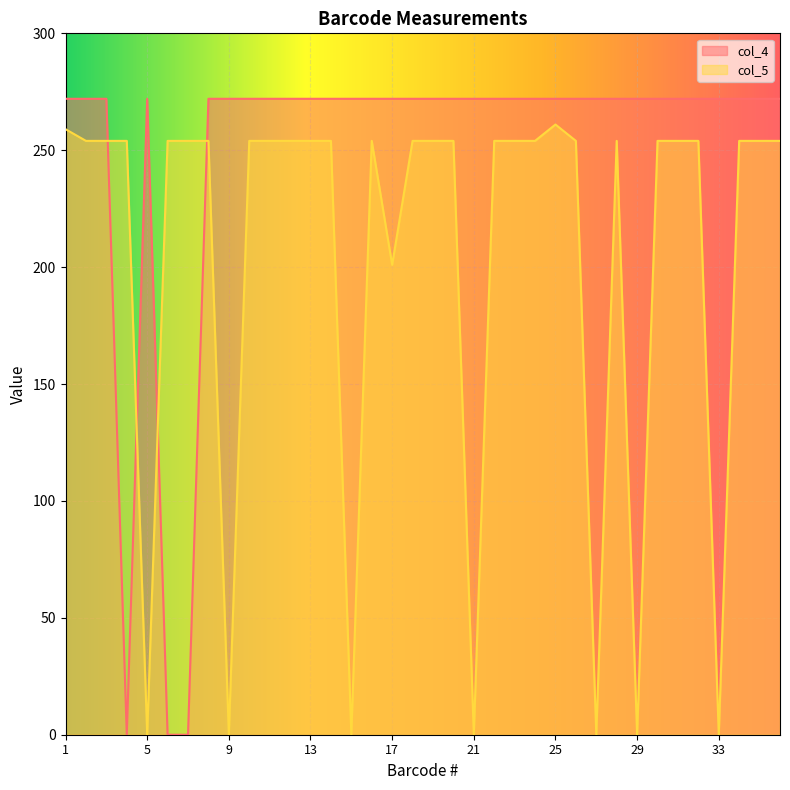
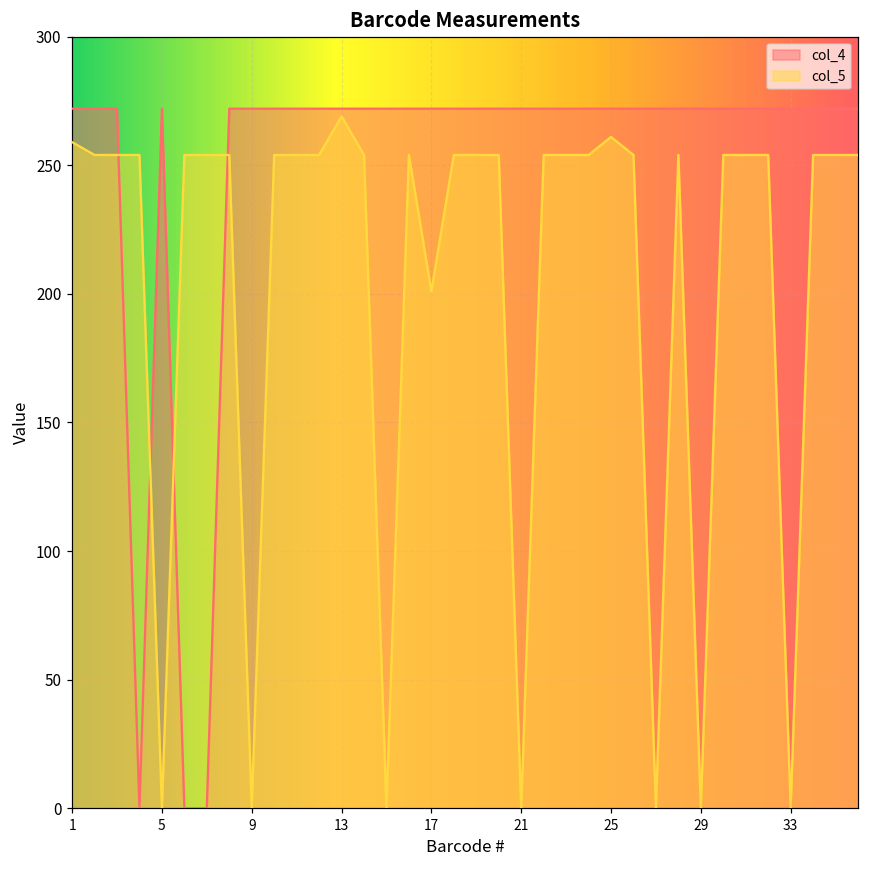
  {
    "col_4": {
      "1": 272,
      "5": 272,
      "9": 272,
      "13": 272,
      "17": 272,
      "21": 272,
      "25": 272,
      "29": 272,
      "33": 272
    },
    "col_5": {
      "1": 259,
      "5": 0,
      "9": 0,
-     "13": 254,
+     "13": 269,
      "17": 201,
      "21": 0,
      "25": 261,
      "29": 0,
      "33": 0
    }
  }
